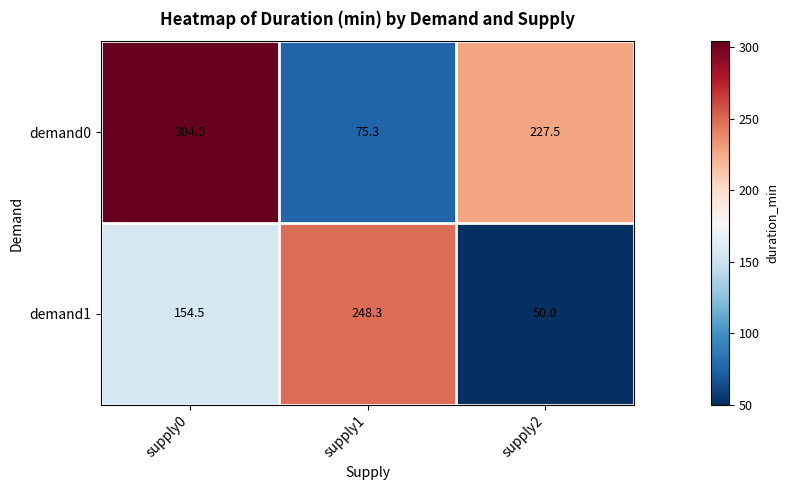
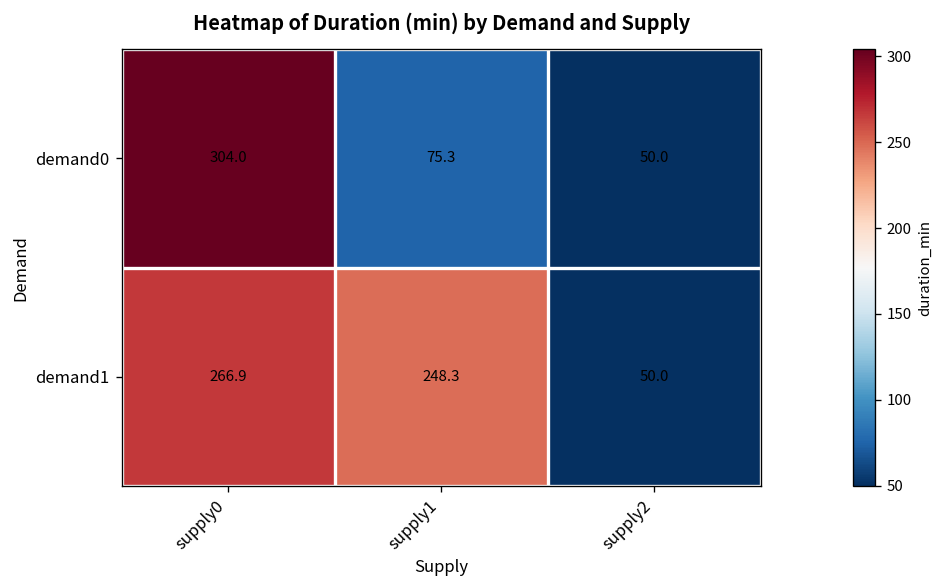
  {
    "demand0": {
      "supply0": 304.0,
      "supply1": 75.3,
-     "supply2": 227.5
+     "supply2": 50.0
    },
    "demand1": {
-     "supply0": 154.5,
+     "supply0": 266.9,
      "supply1": 248.3,
      "supply2": 50.0
    }
  }
